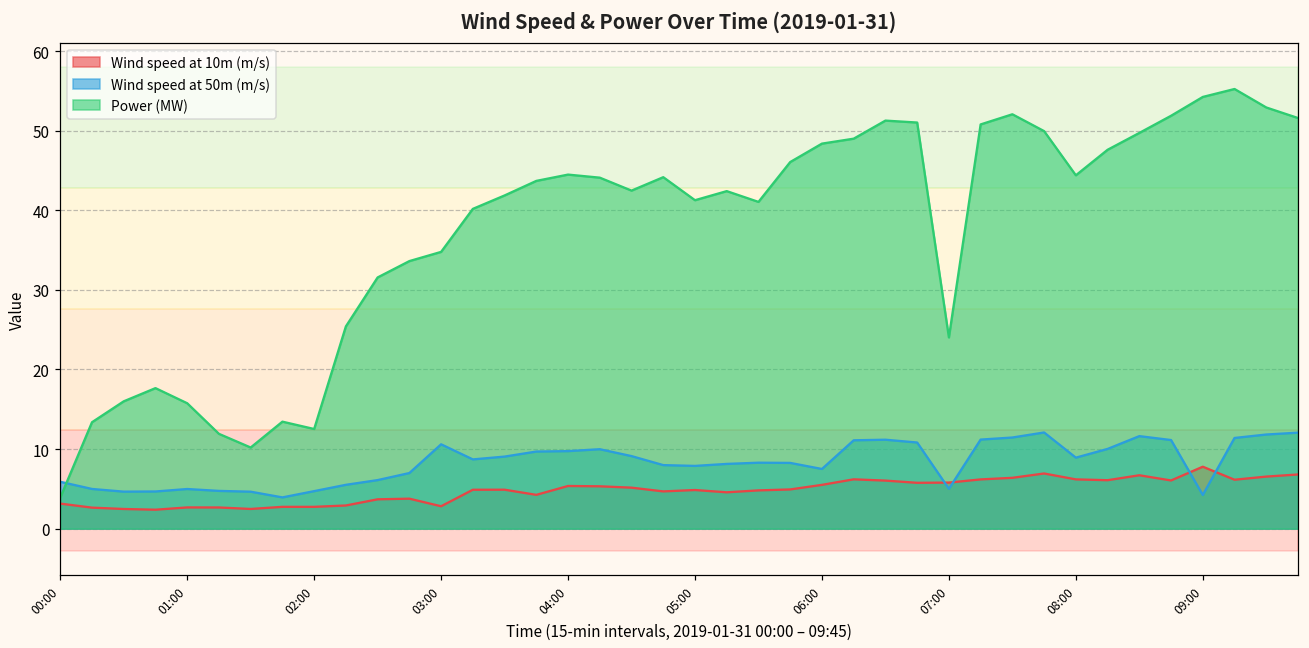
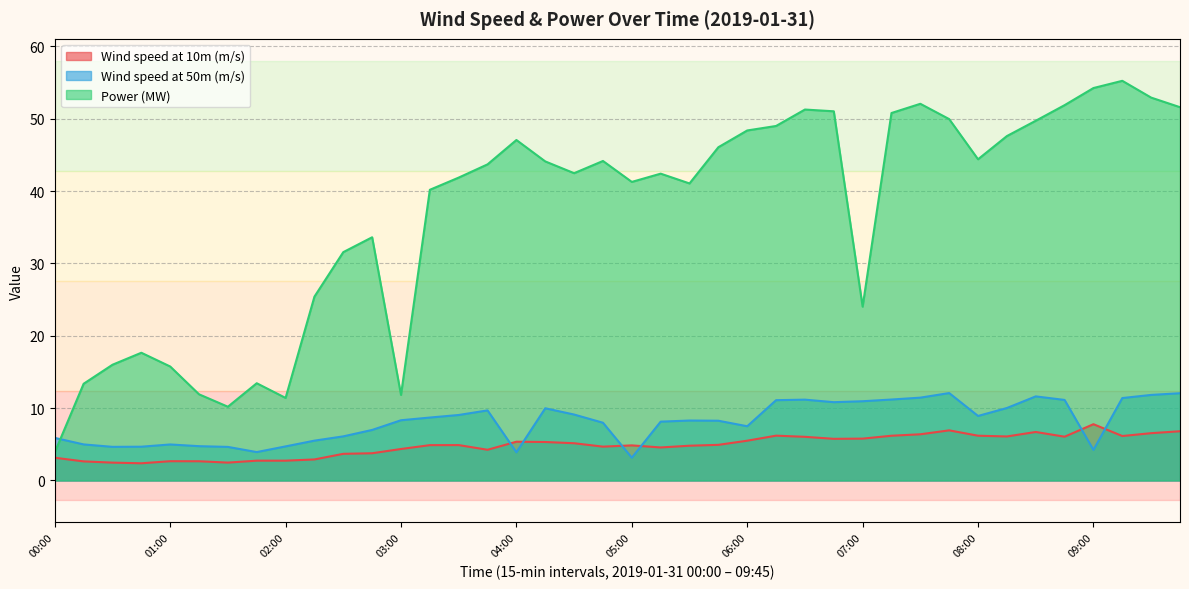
  {
    "Wind speed at 10m (m/s)": {
      "00:00": 3,
      "01:00": 3,
      "02:00": 3,
-     "03:00": 3,
+     "03:00": 4,
      "04:00": 5,
      "05:00": 5,
      "06:00": 6,
      "07:00": 6,
      "08:00": 6,
      "09:00": 8
    },
    "Wind speed at 50m (m/s)": {
      "00:00": 6,
      "01:00": 5,
      "02:00": 5,
-     "03:00": 11,
-     "04:00": 10,
-     "05:00": 8,
+     "03:00": 8,
+     "04:00": 4,
+     "05:00": 3,
      "06:00": 7,
-     "07:00": 5,
+     "07:00": 11,
      "08:00": 9,
      "09:00": 4
    },
    "Power (MW)": {
      "00:00": 4,
      "01:00": 16,
-     "02:00": 13,
-     "03:00": 35,
-     "04:00": 44,
+     "02:00": 11,
+     "03:00": 12,
+     "04:00": 47,
      "05:00": 41,
      "06:00": 48,
      "07:00": 24,
      "08:00": 44,
      "09:00": 54
    }
  }
